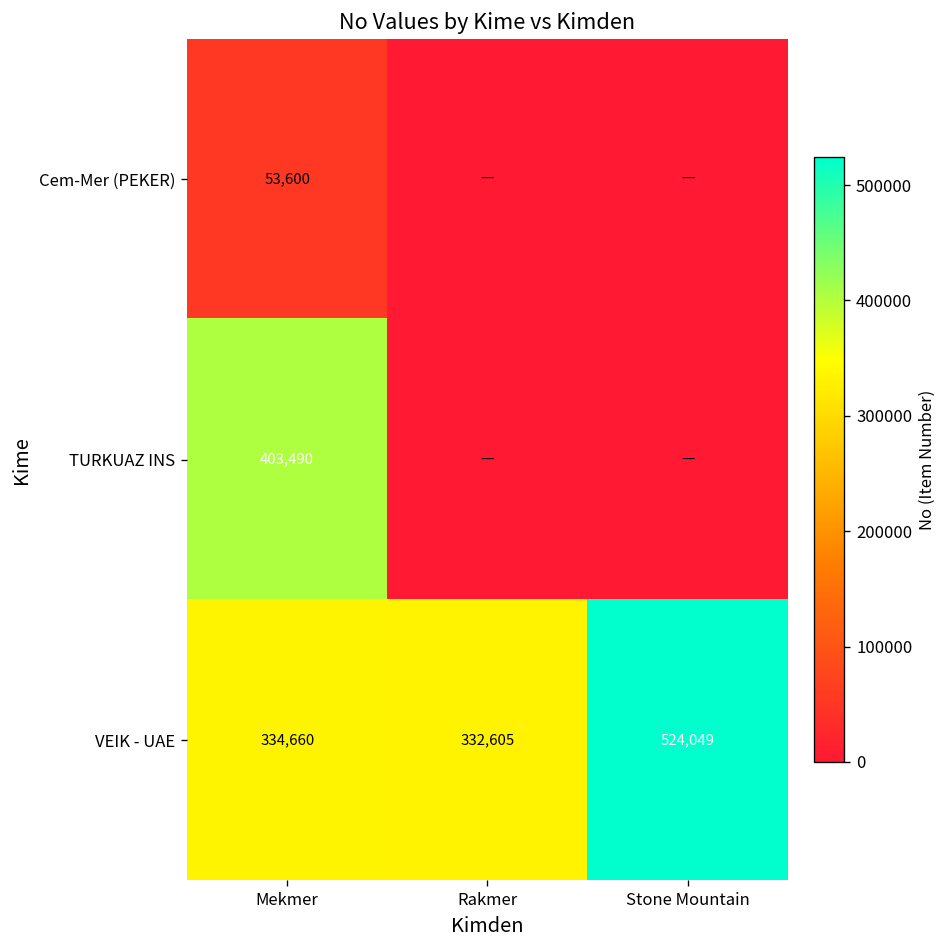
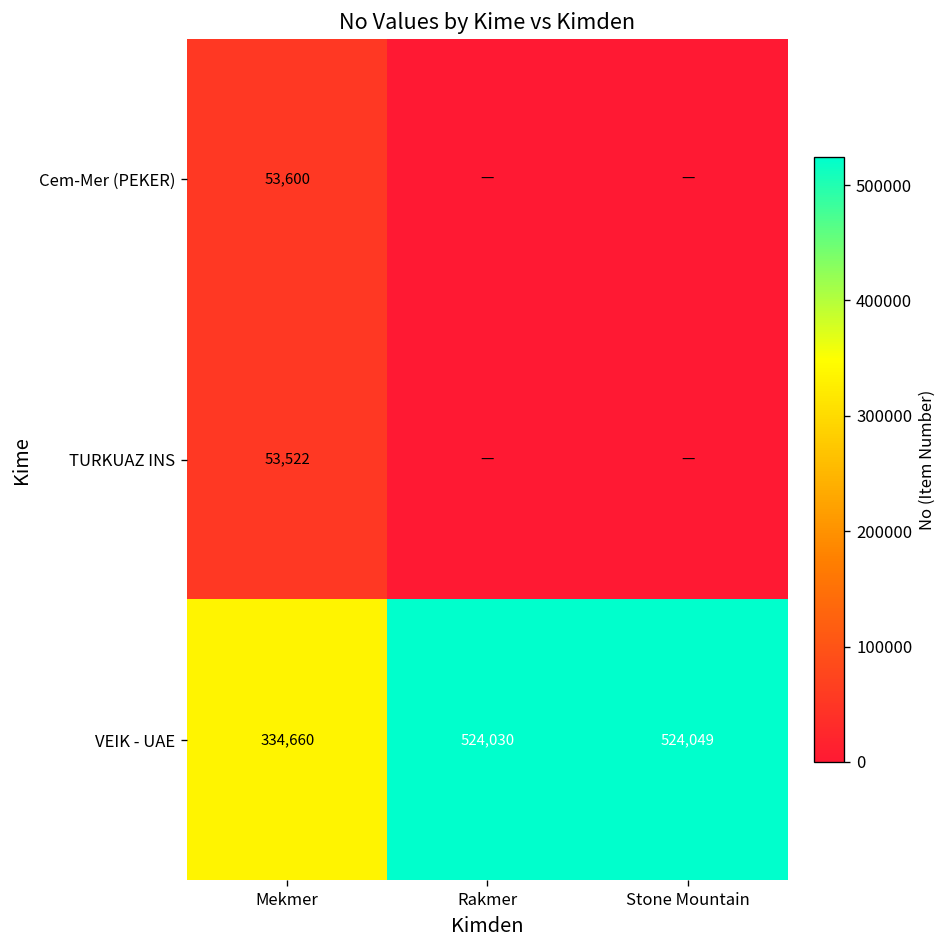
  {
    "Cem-Mer (PEKER)": {
      "Mekmer": "53,600"
    },
    "TURKUAZ INS": {
-     "Mekmer": "403,490"
+     "Mekmer": "53,522"
    },
    "VEIK - UAE": {
      "Mekmer": "334,660",
-     "Rakmer": "332,605",
+     "Rakmer": "524,030",
      "Stone Mountain": "524,049"
    }
  }
